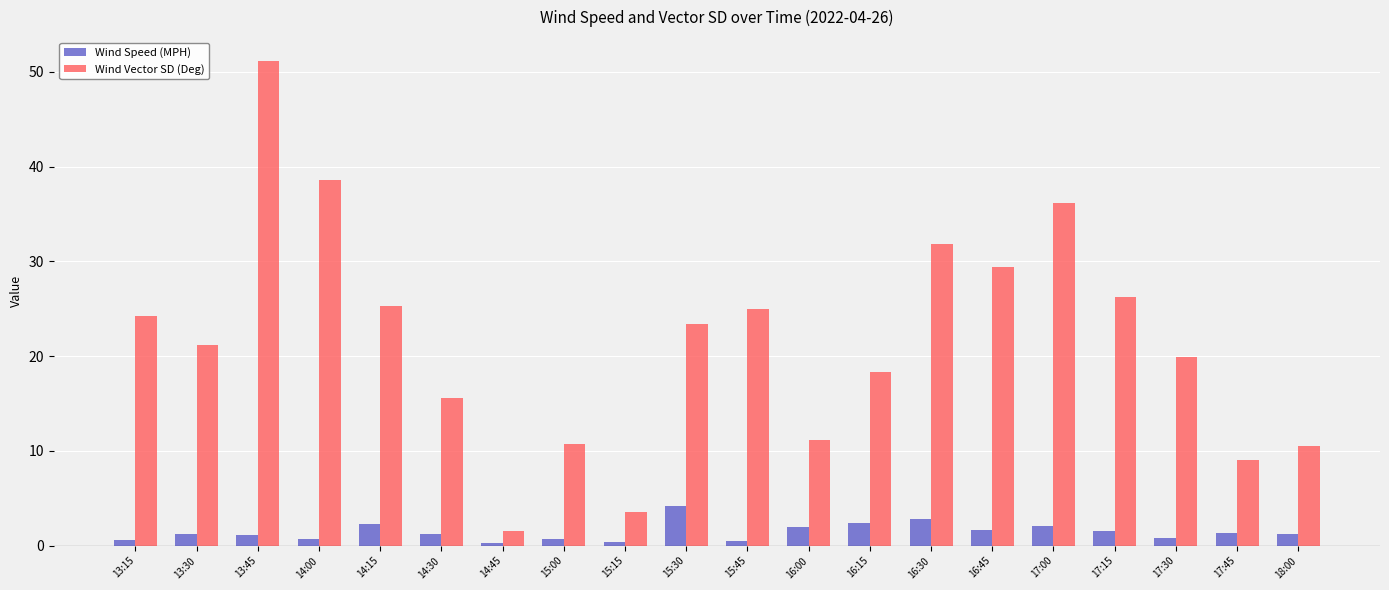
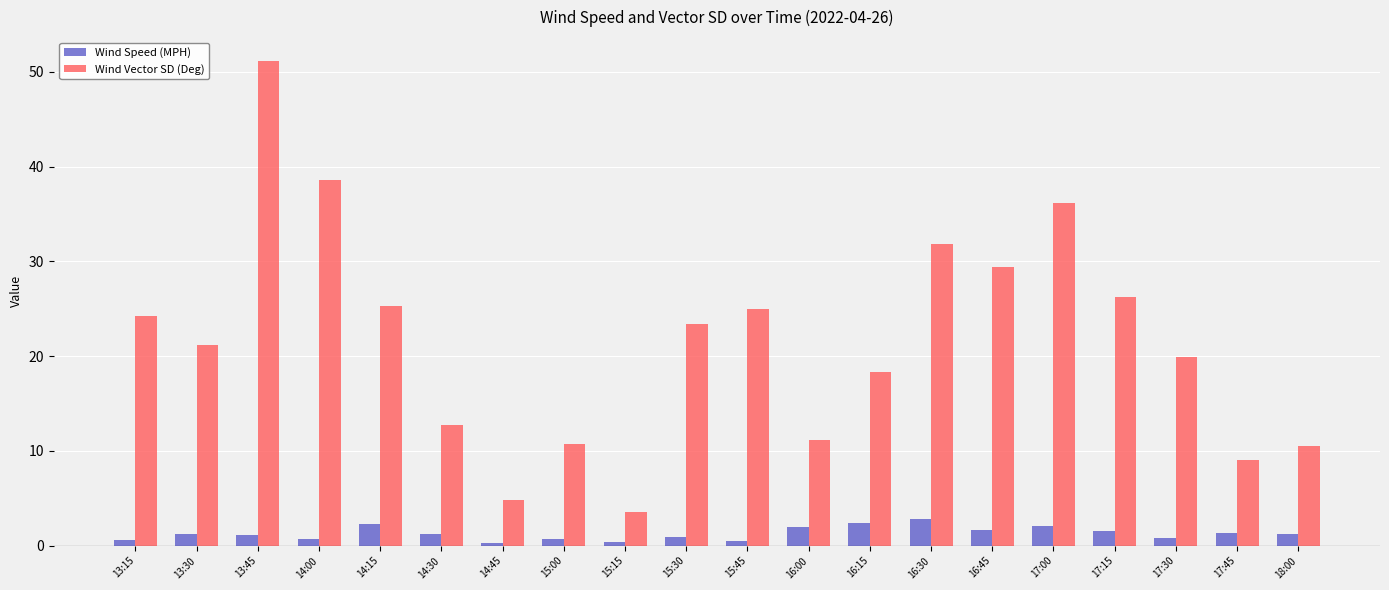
  {
    "Wind Speed (MPH)": {
      "13:15": 1,
      "13:30": 1,
      "13:45": 1,
      "14:00": 1,
      "14:15": 2,
      "14:30": 1,
      "14:45": 0,
      "15:00": 1,
      "15:15": 0,
-     "15:30": 4,
+     "15:30": 1,
      "15:45": 1,
      "16:00": 2,
      "16:15": 2,
      "16:30": 3,
      "16:45": 2,
      "17:00": 2,
      "17:15": 2,
      "17:30": 1,
      "17:45": 1,
      "18:00": 1
    },
    "Wind Vector SD (Deg)": {
      "13:15": 24,
      "13:30": 21,
      "13:45": 51,
      "14:00": 39,
      "14:15": 25,
-     "14:30": 16,
-     "14:45": 2,
+     "14:30": 13,
+     "14:45": 5,
      "15:00": 11,
      "15:15": 4,
      "15:30": 23,
      "15:45": 25,
      "16:00": 11,
      "16:15": 18,
      "16:30": 32,
      "16:45": 29,
      "17:00": 36,
      "17:15": 26,
      "17:30": 20,
      "17:45": 9,
      "18:00": 11
    }
  }
